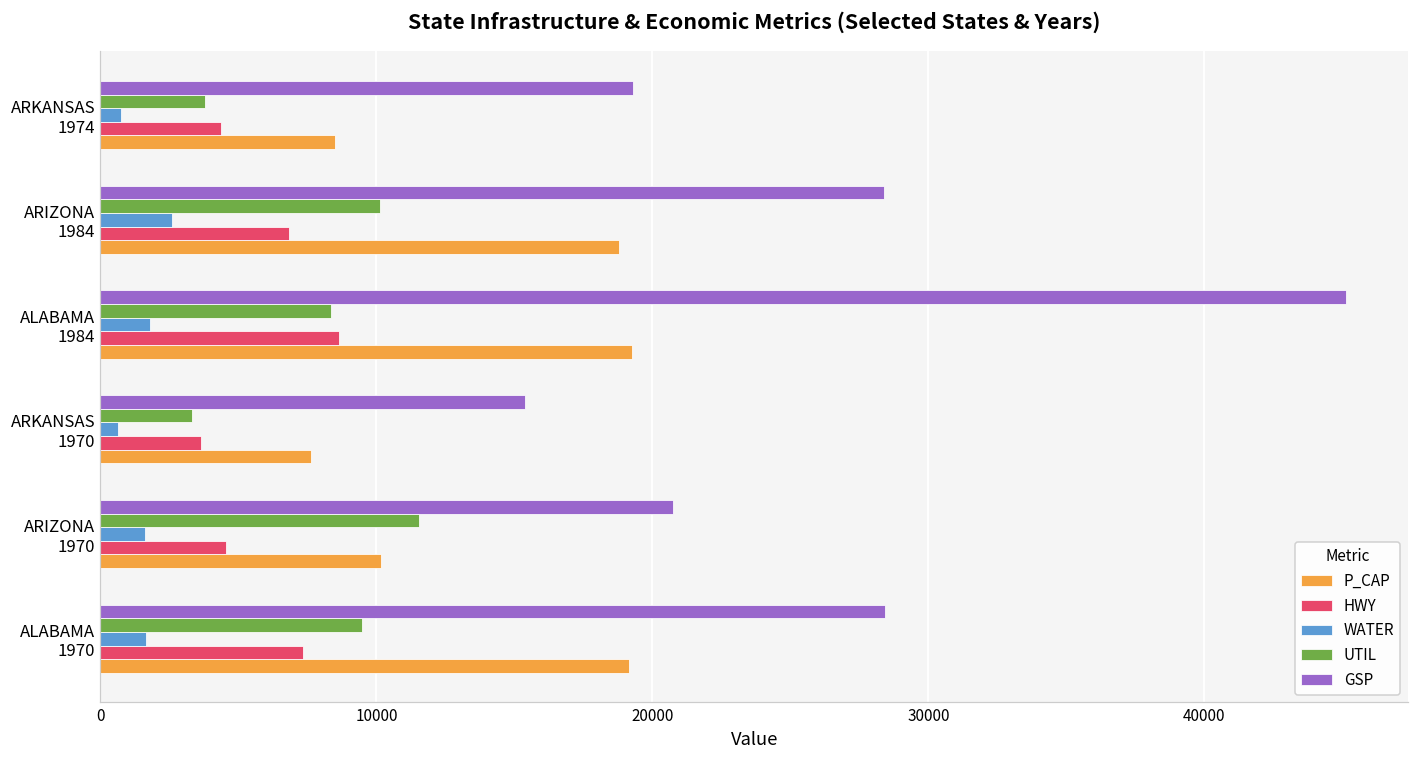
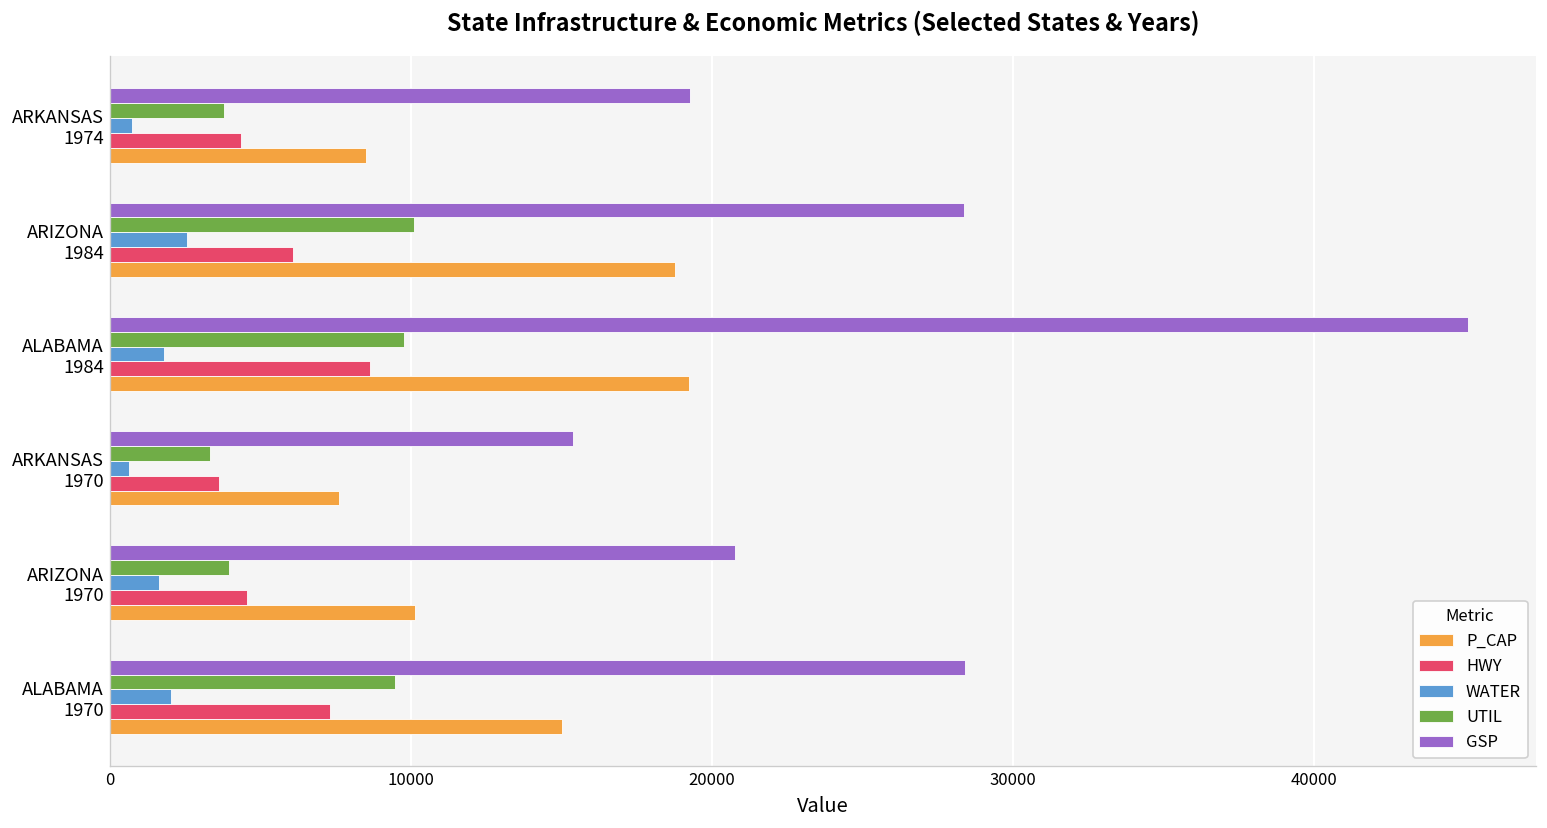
  {
    "P_CAP": {
      "ARKANSAS 1974": 8500,
      "ARIZONA 1984": 18800,
      "ALABAMA 1984": 19300,
      "ARKANSAS 1970": 7600,
      "ARIZONA 1970": 10100,
-     "ALABAMA 1970": 19200
+     "ALABAMA 1970": 15000
    },
    "HWY": {
      "ARKANSAS 1974": 4400,
-     "ARIZONA 1984": 6800,
+     "ARIZONA 1984": 6100,
      "ALABAMA 1984": 8700,
      "ARKANSAS 1970": 3600,
      "ARIZONA 1970": 4600,
      "ALABAMA 1970": 7300
    },
    "WATER": {
      "ARKANSAS 1974": 700,
      "ARIZONA 1984": 2600,
      "ALABAMA 1984": 1800,
      "ARKANSAS 1970": 600,
      "ARIZONA 1970": 1600,
-     "ALABAMA 1970": 1700
+     "ALABAMA 1970": 2000
    },
    "UTIL": {
      "ARKANSAS 1974": 3800,
      "ARIZONA 1984": 10100,
-     "ALABAMA 1984": 8400,
+     "ALABAMA 1984": 9800,
      "ARKANSAS 1970": 3300,
-     "ARIZONA 1970": 11500,
+     "ARIZONA 1970": 4000,
      "ALABAMA 1970": 9500
    },
    "GSP": {
      "ARKANSAS 1974": 19300,
      "ARIZONA 1984": 28400,
      "ALABAMA 1984": 45100,
      "ARKANSAS 1970": 15400,
      "ARIZONA 1970": 20800,
      "ALABAMA 1970": 28400
    }
  }
